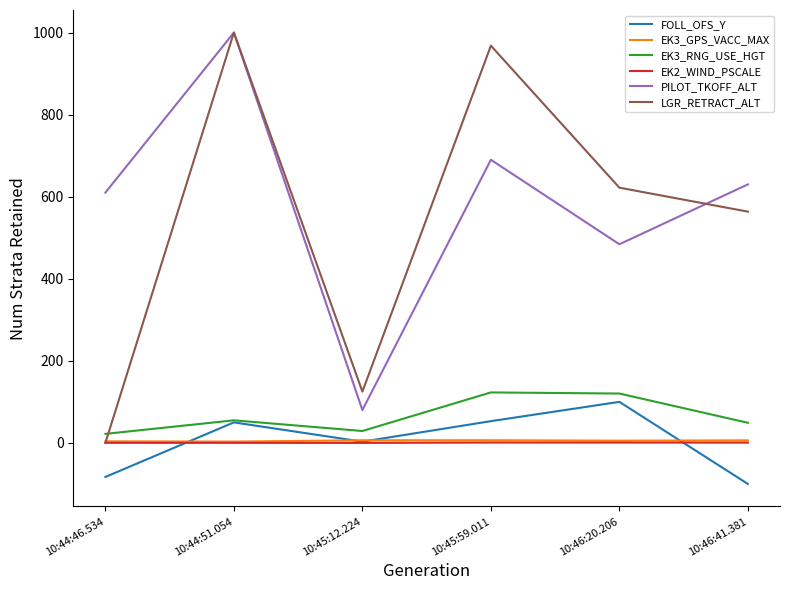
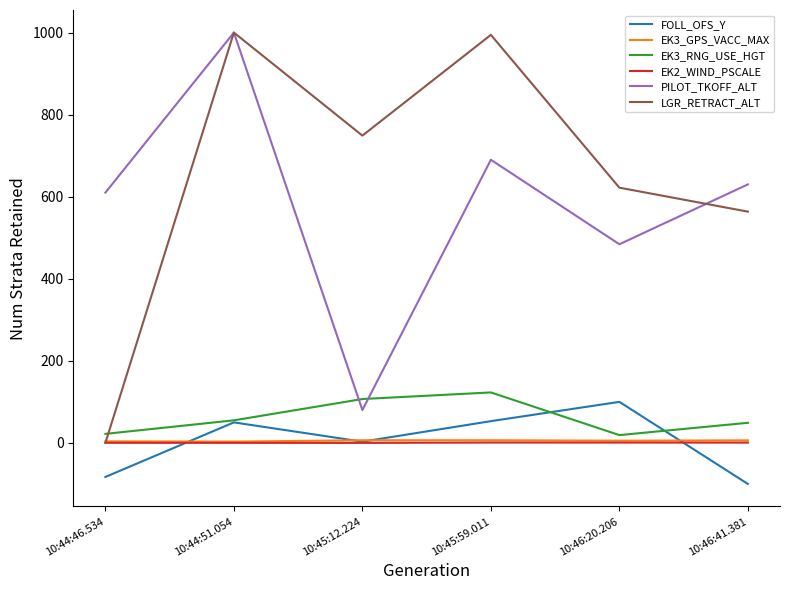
  {
    "FOLL_OFS_Y": {
      "10:44:46.534": -80,
      "10:45:59.011": 50,
      "10:46:20.206": 100,
      "10:46:41.381": -100
    },
    "EK3_RNG_USE_HGT": {
      "10:44:46.534": 20,
-     "10:45:12.224": 30,
+     "10:45:12.224": 110,
      "10:45:59.011": 120,
-     "10:46:20.206": 120,
+     "10:46:20.206": 20,
      "10:46:41.381": 50
    },
    "PILOT_TKOFF_ALT": {
      "10:44:46.534": 610,
      "10:45:12.224": 80,
      "10:45:59.011": 690,
      "10:46:20.206": 480,
      "10:46:41.381": 630
    },
    "LGR_RETRACT_ALT": {
-     "10:45:12.224": 130,
-     "10:45:59.011": 970,
+     "10:45:12.224": 750,
+     "10:45:59.011": 990,
      "10:46:20.206": 620,
      "10:46:41.381": 560
    }
  }
